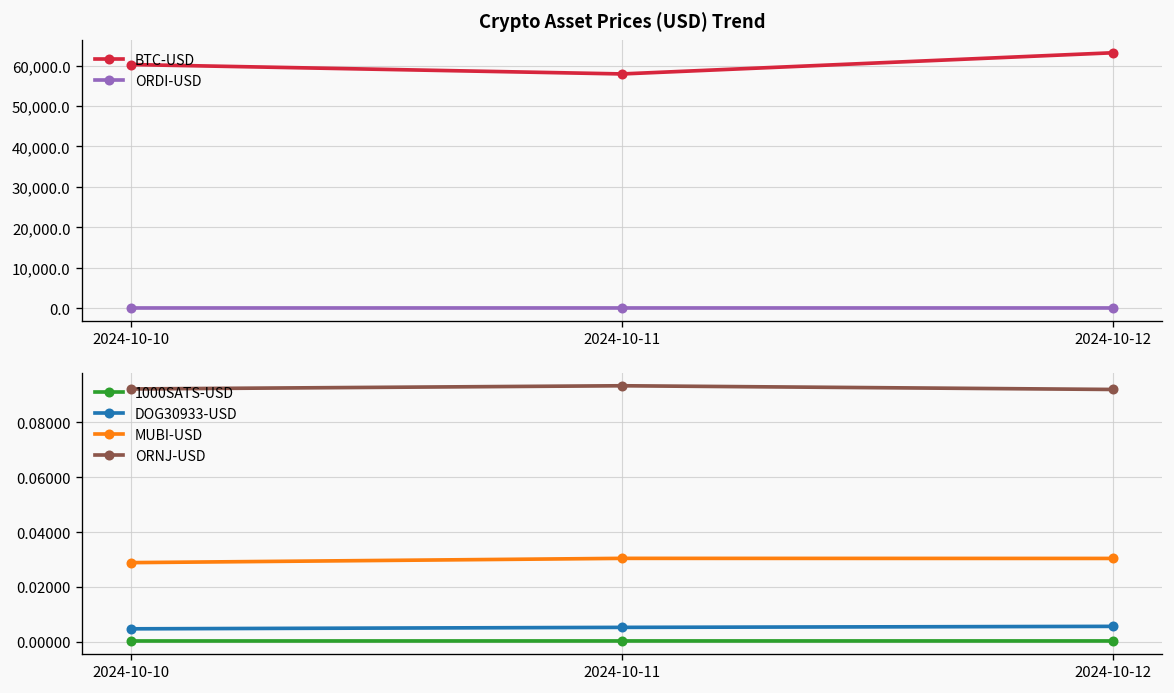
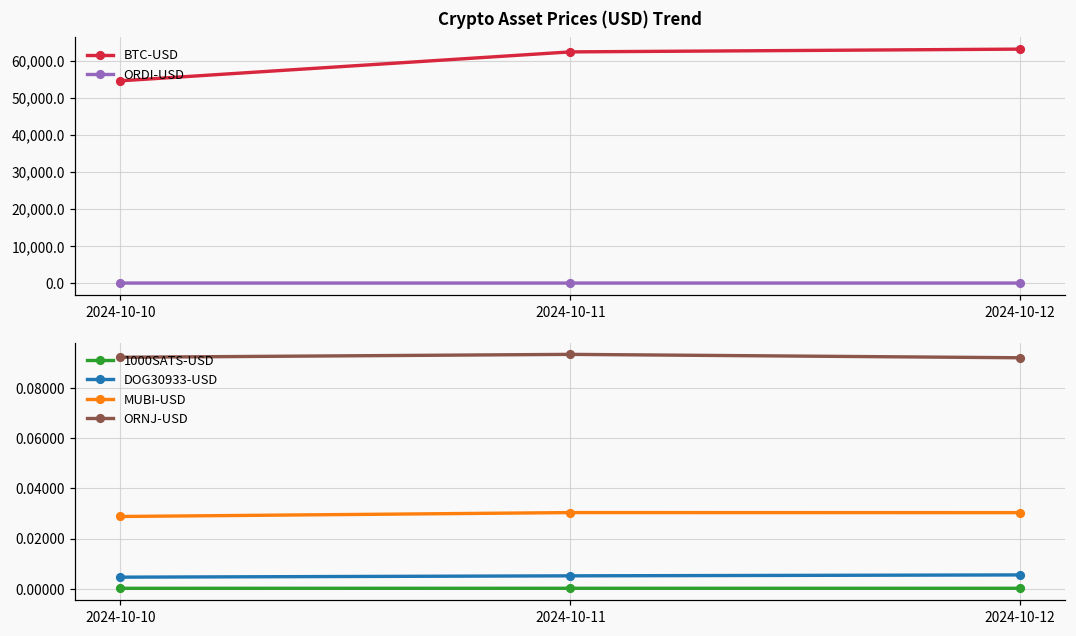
  {
    "Crypto Asset Prices (USD) Trend": {
      "BTC-USD": {
-       "2024-10-10": "60,000",
-       "2024-10-11": "58,000",
+       "2024-10-10": "55,000",
+       "2024-10-11": "62,000",
        "2024-10-12": "63,000"
      },
      "ORDI-USD": {
        "2024-10-10": "0",
        "2024-10-11": "0",
        "2024-10-12": "0"
      }
    }
  }
